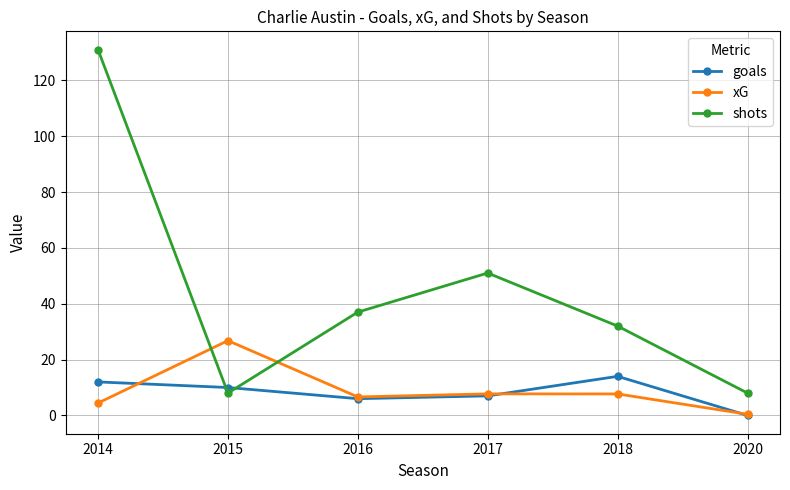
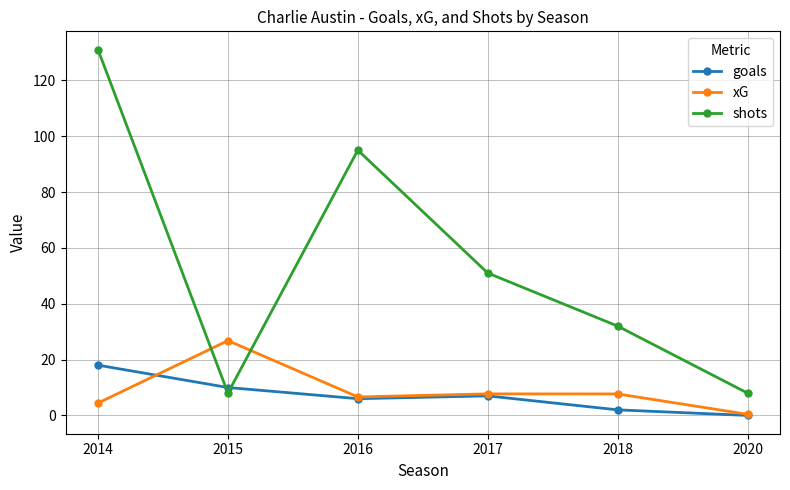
  {
    "goals": {
-     "2014": 12,
+     "2014": 18,
      "2015": 10,
-     "2018": 14
+     "2018": 2
    },
    "xG": {
      "2014": 4,
      "2015": 27,
      "2018": 8
    },
    "shots": {
      "2014": 131,
      "2015": 8,
-     "2016": 37,
+     "2016": 95,
      "2017": 51,
      "2018": 32,
      "2020": 8
    }
  }
